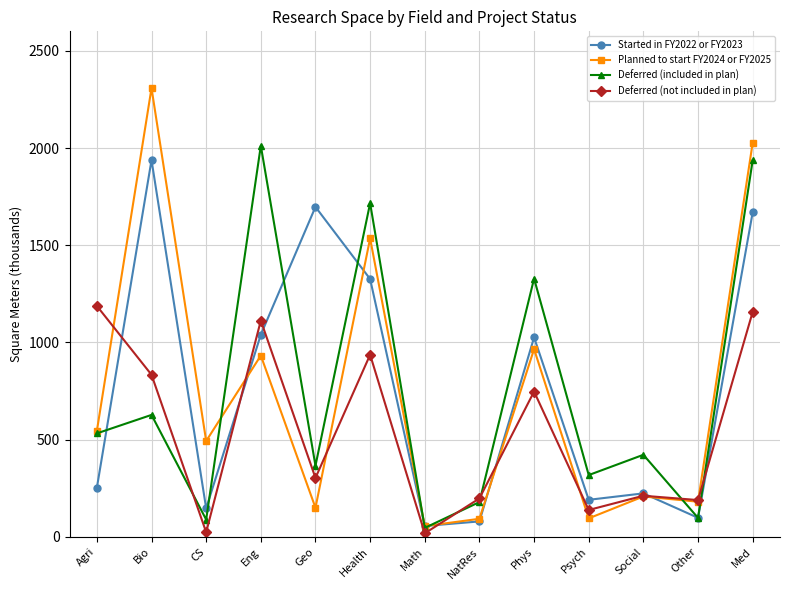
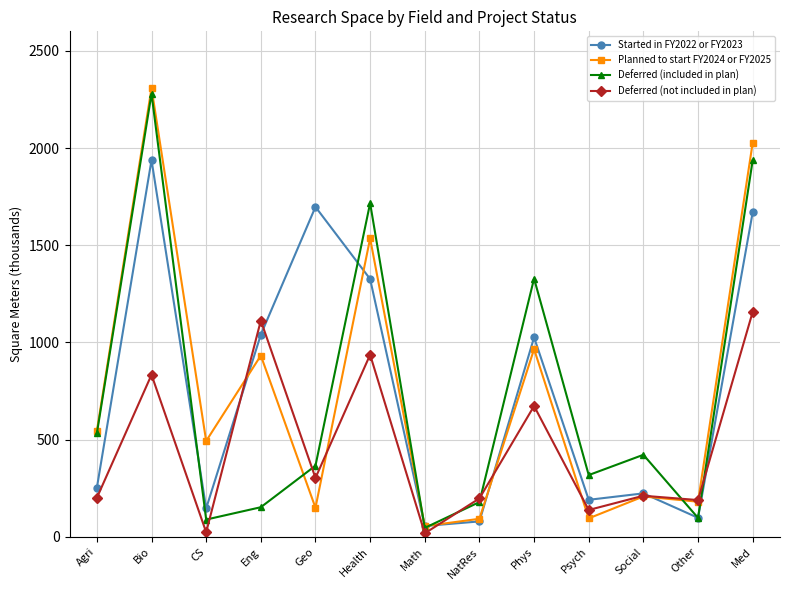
  {
    "Started in FY2022 or FY2023": {
      "Agri": 250,
      "Bio": 1940,
      "CS": 150,
      "Eng": 1040,
      "Geo": 1700,
      "Health": 1330,
      "NatRes": 80,
      "Phys": 1030,
      "Psych": 190,
      "Med": 1670
    },
    "Planned to start FY2024 or FY2025": {
      "Bio": 2310,
      "CS": 490,
      "Eng": 930,
      "Geo": 150,
      "Health": 1540,
      "NatRes": 90,
      "Phys": 970,
      "Psych": 100,
      "Med": 2030
    },
    "Deferred (included in plan)": {
-     "Bio": 630,
+     "Bio": 2280,
      "CS": 90,
-     "Eng": 2010,
+     "Eng": 150,
      "Geo": 370,
      "Health": 1720,
      "NatRes": 180,
      "Phys": 1330,
      "Psych": 320,
      "Social": 420,
      "Med": 1940
    },
    "Deferred (not included in plan)": {
-     "Agri": 1190,
+     "Agri": 200,
      "Bio": 830,
      "CS": 20,
      "Eng": 1110,
      "Geo": 300,
      "Health": 940,
      "Math": 20,
      "NatRes": 200,
-     "Phys": 750,
+     "Phys": 670,
      "Psych": 140,
      "Med": 1160
    }
  }
